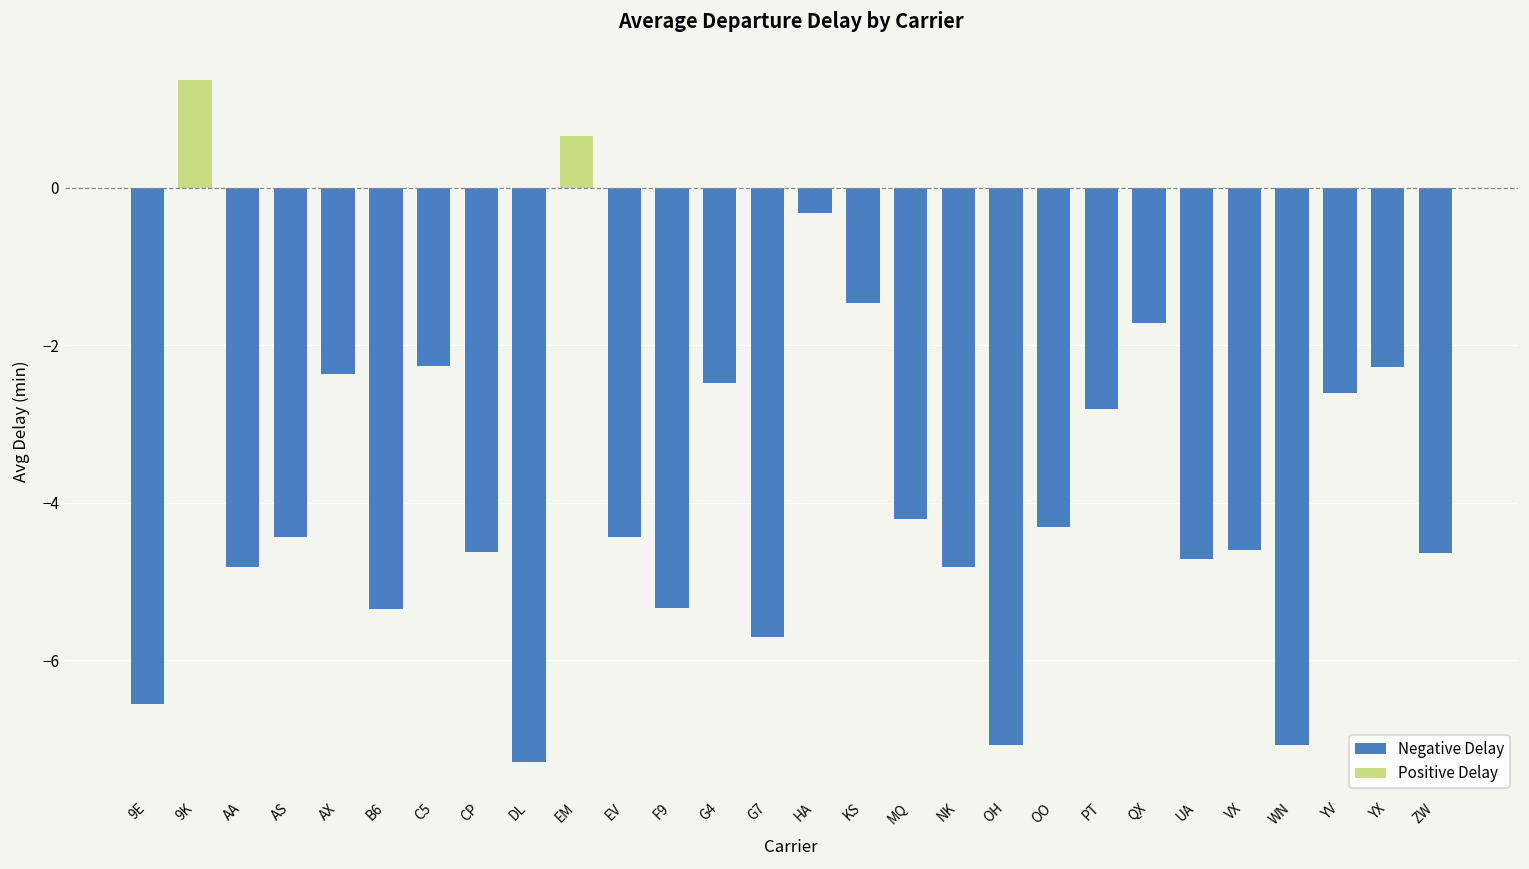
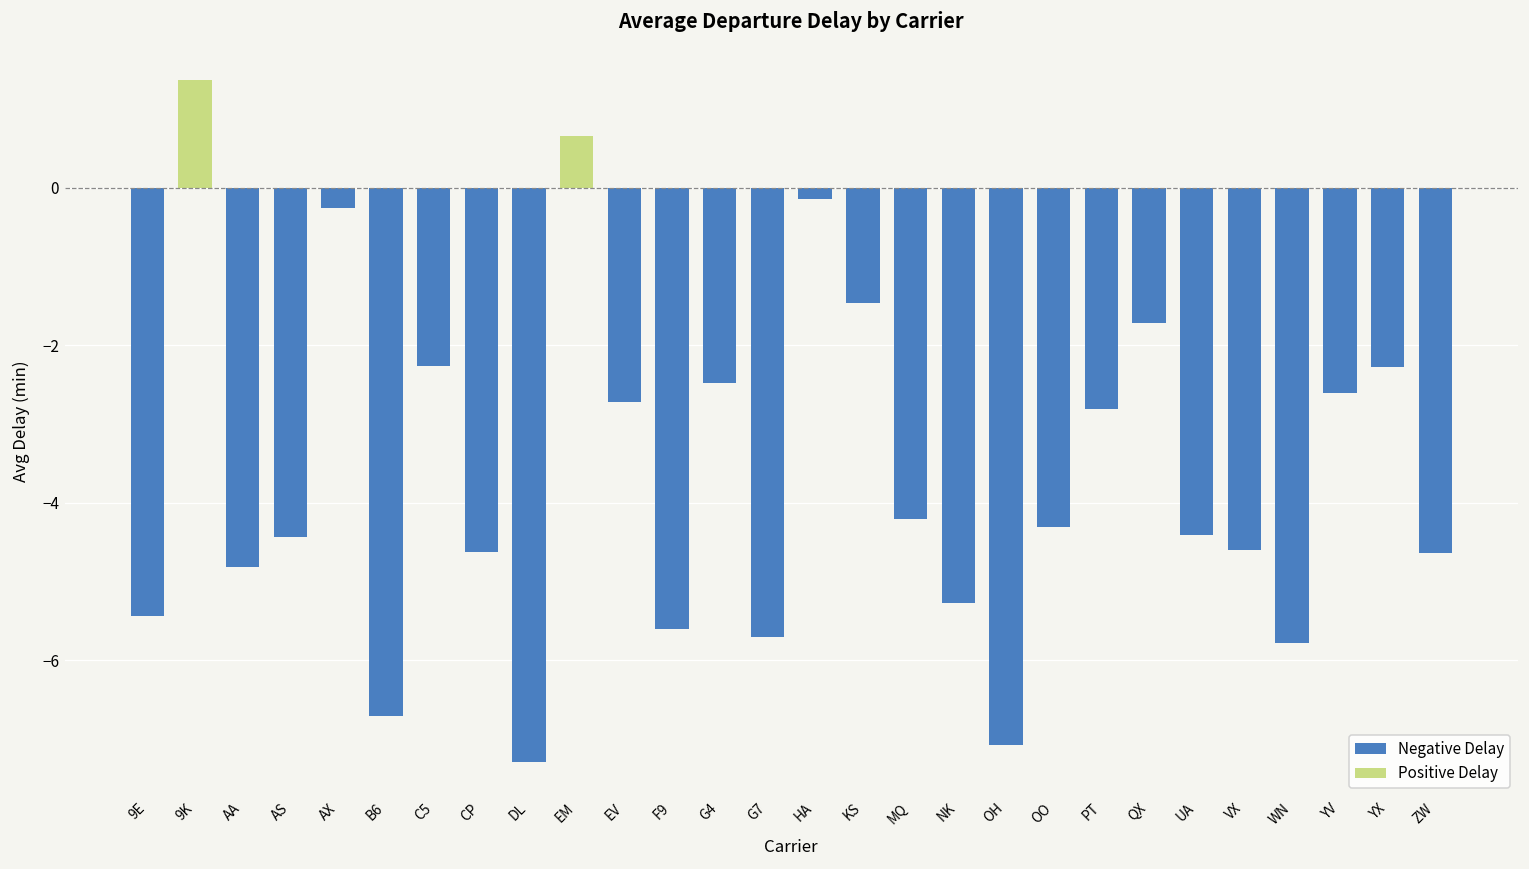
  {
    "Negative Delay": {
-     "9E": -6.6,
+     "9E": -5.4,
      "AA": -4.8,
      "AS": -4.4,
-     "AX": -2.4,
-     "B6": -5.3,
+     "AX": -0.3,
+     "B6": -6.7,
      "C5": -2.3,
      "CP": -4.6,
      "DL": -7.3,
-     "EV": -4.4,
-     "F9": -5.3,
+     "EV": -2.7,
+     "F9": -5.6,
      "G4": -2.5,
      "G7": -5.7,
-     "HA": -0.3,
+     "HA": -0.1,
      "KS": -1.5,
      "MQ": -4.2,
-     "NK": -4.8,
+     "NK": -5.3,
      "OH": -7.1,
      "OO": -4.3,
      "PT": -2.8,
      "QX": -1.7,
-     "UA": -4.7,
+     "UA": -4.4,
      "VX": -4.6,
-     "WN": -7.1,
+     "WN": -5.8,
      "YV": -2.6,
      "YX": -2.3,
      "ZW": -4.6
    },
    "Positive Delay": {
      "9K": 1.4,
      "EM": 0.7
    }
  }
